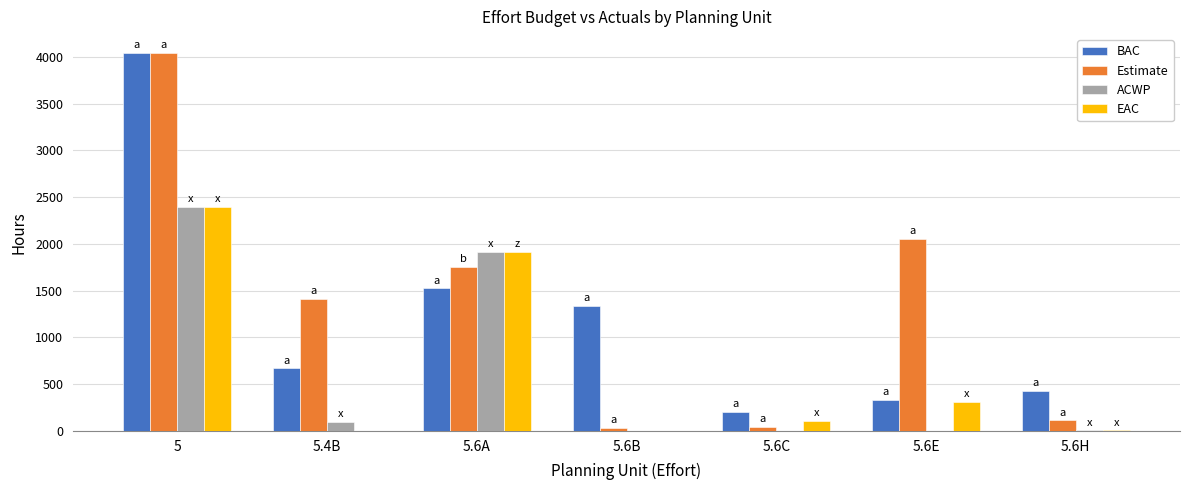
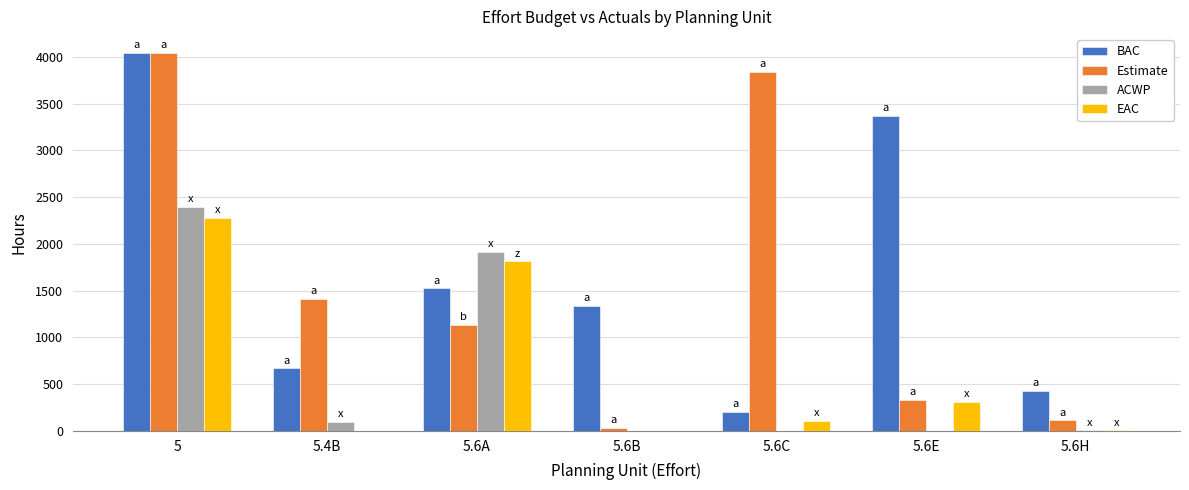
  {
    "BAC": {
      "5": 4000,
      "5.4B": 700,
      "5.6A": 1500,
      "5.6B": 1300,
      "5.6C": 200,
-     "5.6E": 300,
+     "5.6E": 3400,
      "5.6H": 400
    },
    "Estimate": {
      "5": 4000,
      "5.4B": 1400,
-     "5.6A": 1800,
-     "5.6C": 0,
-     "5.6E": 2100,
+     "5.6A": 1100,
+     "5.6C": 3800,
+     "5.6E": 300,
      "5.6H": 100
    },
    "ACWP": {
      "5": 2400,
      "5.4B": 100,
      "5.6A": 1900,
      "5.6B": 0,
      "5.6C": 0,
      "5.6E": 0
    },
    "EAC": {
-     "5": 2400,
+     "5": 2300,
      "5.4B": 0,
-     "5.6A": 1900,
+     "5.6A": 1800,
      "5.6B": 0,
      "5.6C": 100,
      "5.6E": 300
    }
  }
